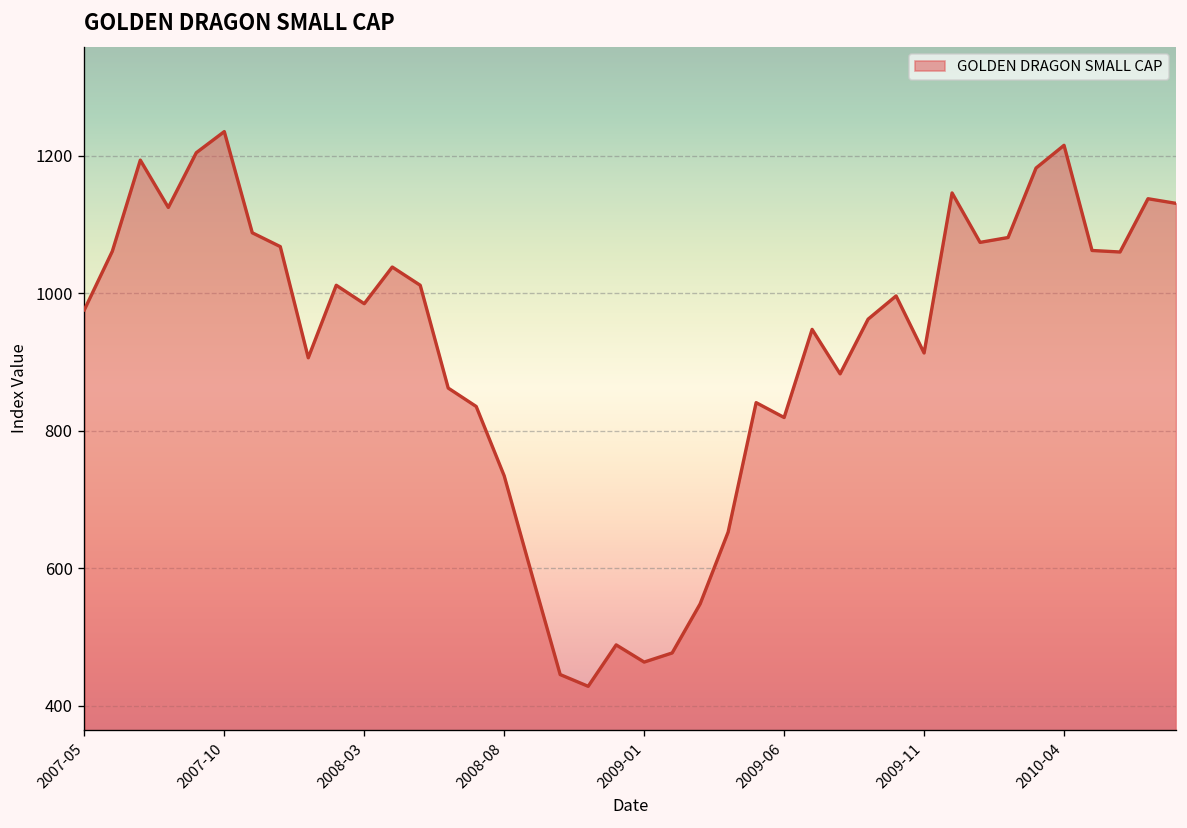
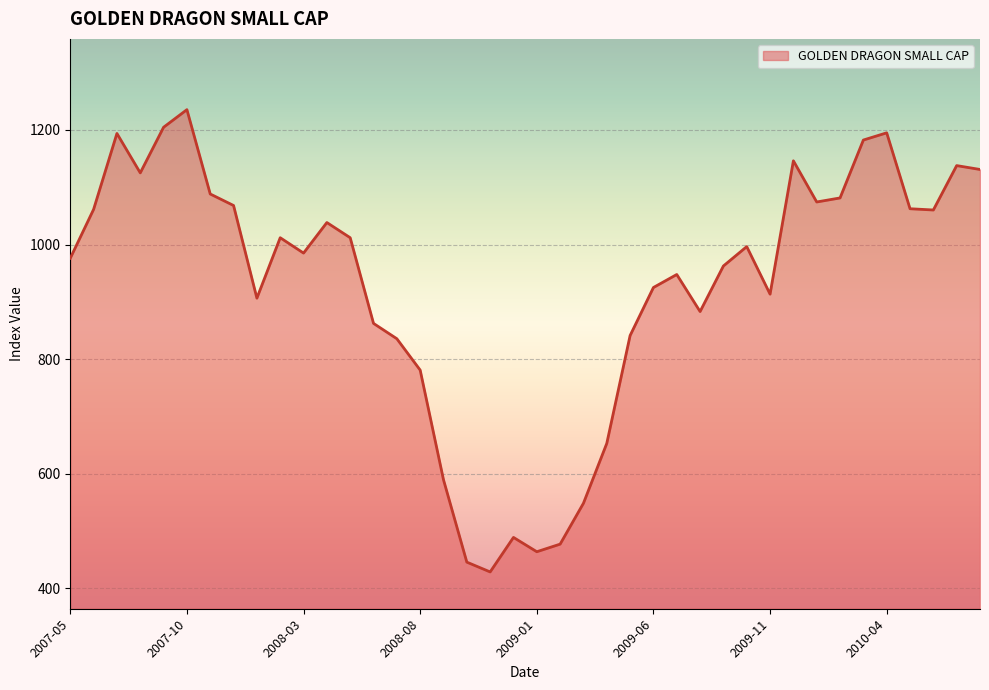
  {
    "2007-05": 980,
    "2007-10": 1240,
    "2008-03": 990,
-   "2008-08": 730,
+   "2008-08": 780,
    "2009-01": 460,
-   "2009-06": 820,
+   "2009-06": 920,
    "2009-11": 910,
-   "2010-04": 1220
+   "2010-04": 1190
  }
